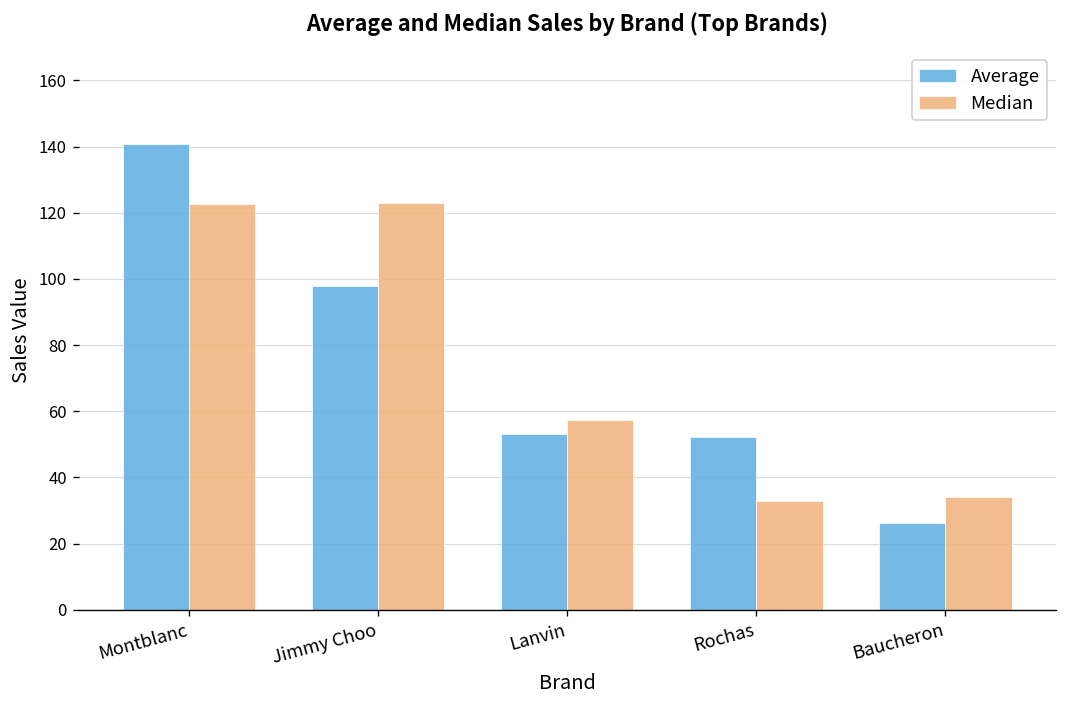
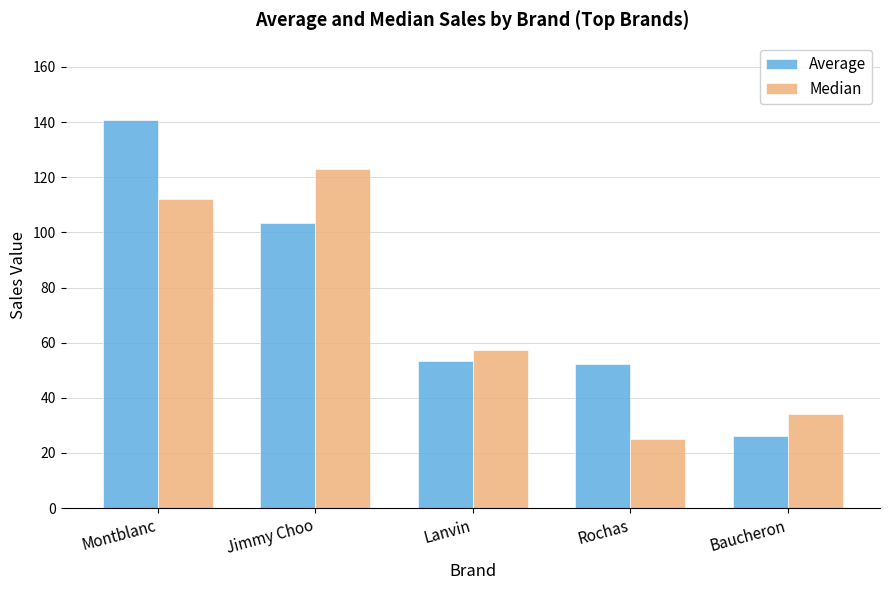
  {
    "Average": {
      "Montblanc": 141,
-     "Jimmy Choo": 98,
+     "Jimmy Choo": 104,
      "Lanvin": 53,
      "Rochas": 52,
      "Baucheron": 26
    },
    "Median": {
-     "Montblanc": 123,
+     "Montblanc": 112,
      "Jimmy Choo": 123,
      "Lanvin": 58,
-     "Rochas": 33,
+     "Rochas": 25,
      "Baucheron": 34
    }
  }
